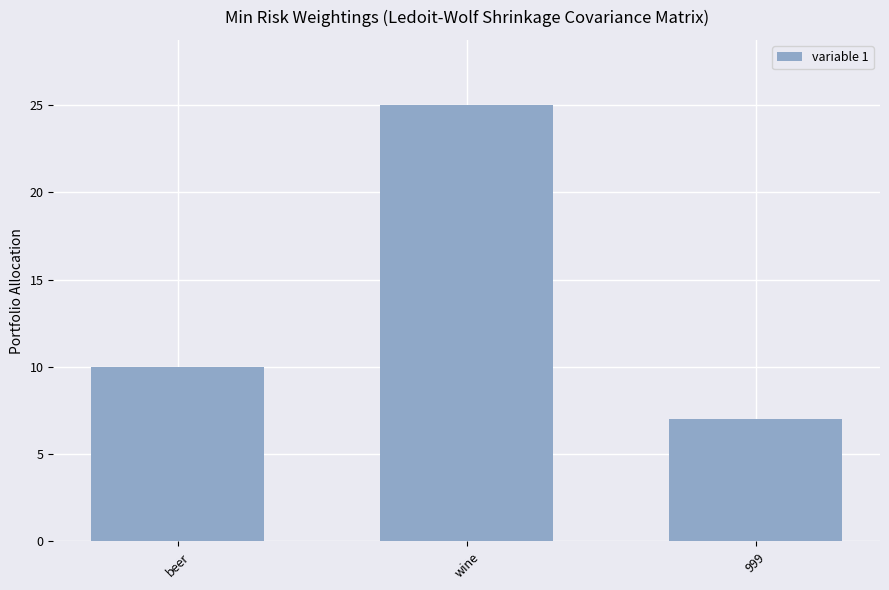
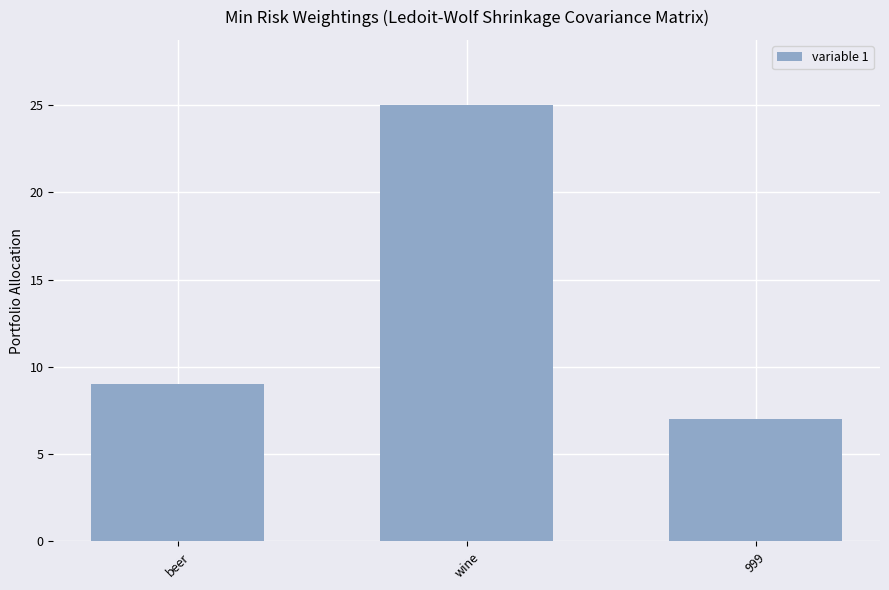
  {
-   "beer": 10,
+   "beer": 9,
    "wine": 25,
    "999": 7
  }
